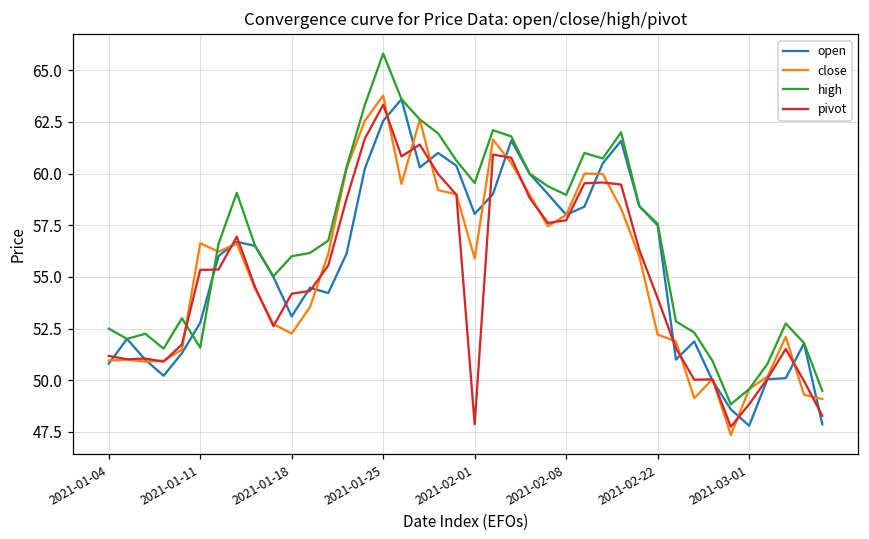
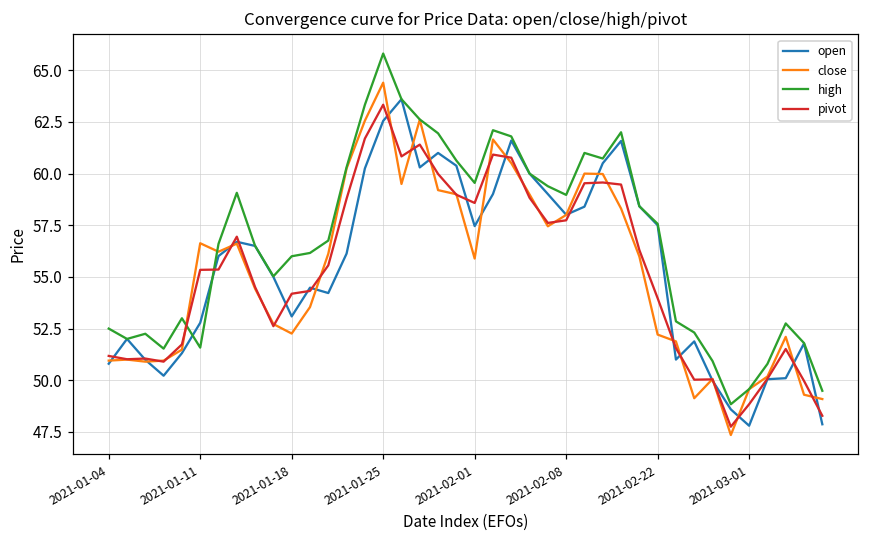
  {
    "open": {
      "2021-01-04": 50.8,
      "2021-01-11": 52.8,
      "2021-01-18": 53.1,
      "2021-01-25": 62.6,
-     "2021-02-01": 58.1,
+     "2021-02-01": 57.5,
      "2021-03-01": 47.8
    },
    "close": {
      "2021-01-04": 51.0,
      "2021-01-11": 56.6,
      "2021-01-18": 52.3,
-     "2021-01-25": 63.8,
+     "2021-01-25": 64.4,
      "2021-02-01": 55.9,
      "2021-02-22": 52.2
    },
    "high": {
      "2021-01-04": 52.5,
      "2021-01-11": 51.6,
      "2021-01-18": 56.0,
      "2021-01-25": 65.8,
      "2021-02-01": 59.6,
      "2021-02-08": 59.0
    },
    "pivot": {
      "2021-01-04": 51.2,
      "2021-01-11": 55.3,
      "2021-01-18": 54.2,
      "2021-01-25": 63.3,
-     "2021-02-01": 47.9,
+     "2021-02-01": 58.6,
      "2021-02-08": 57.7,
      "2021-02-22": 54.0,
      "2021-03-01": 48.8
    }
  }
